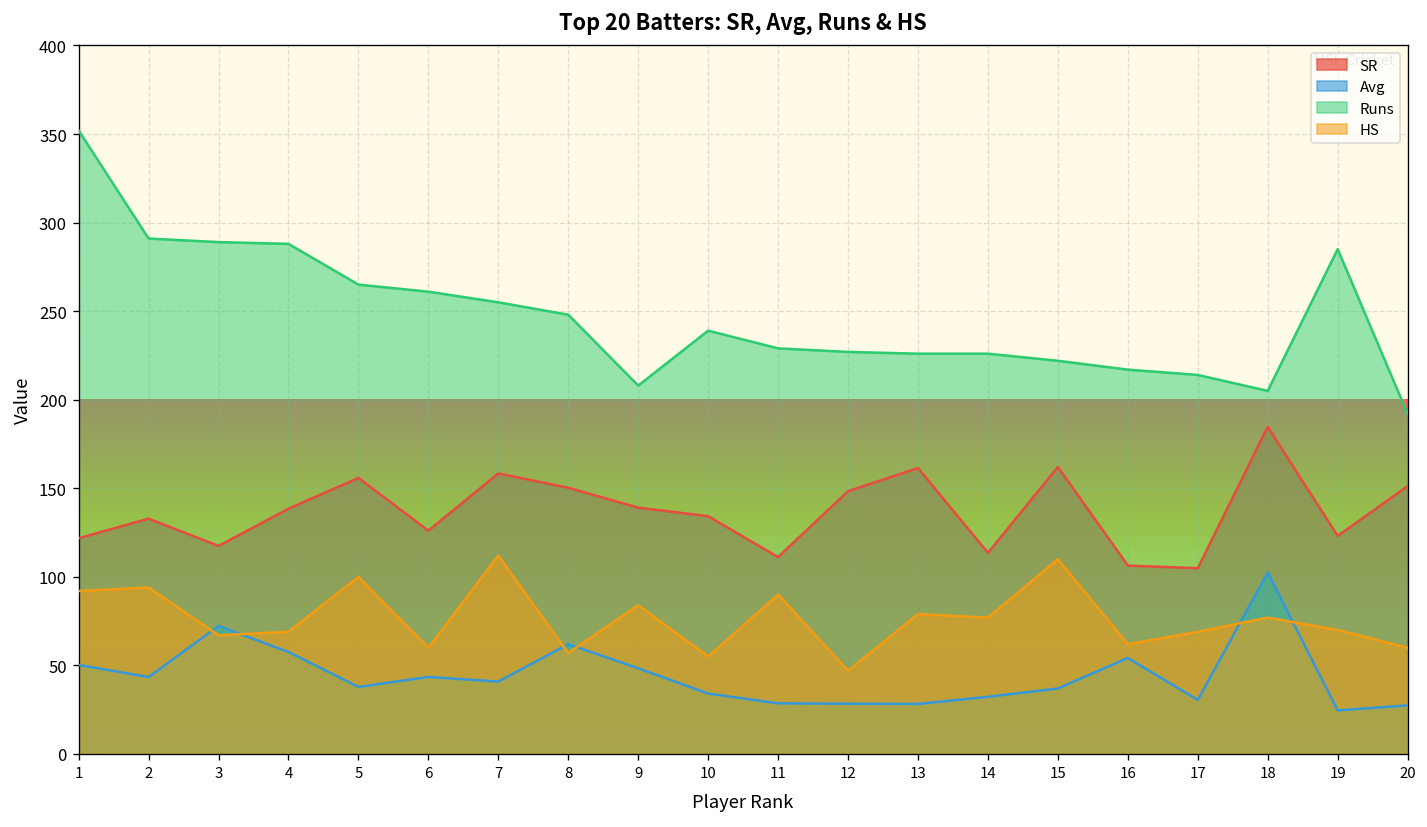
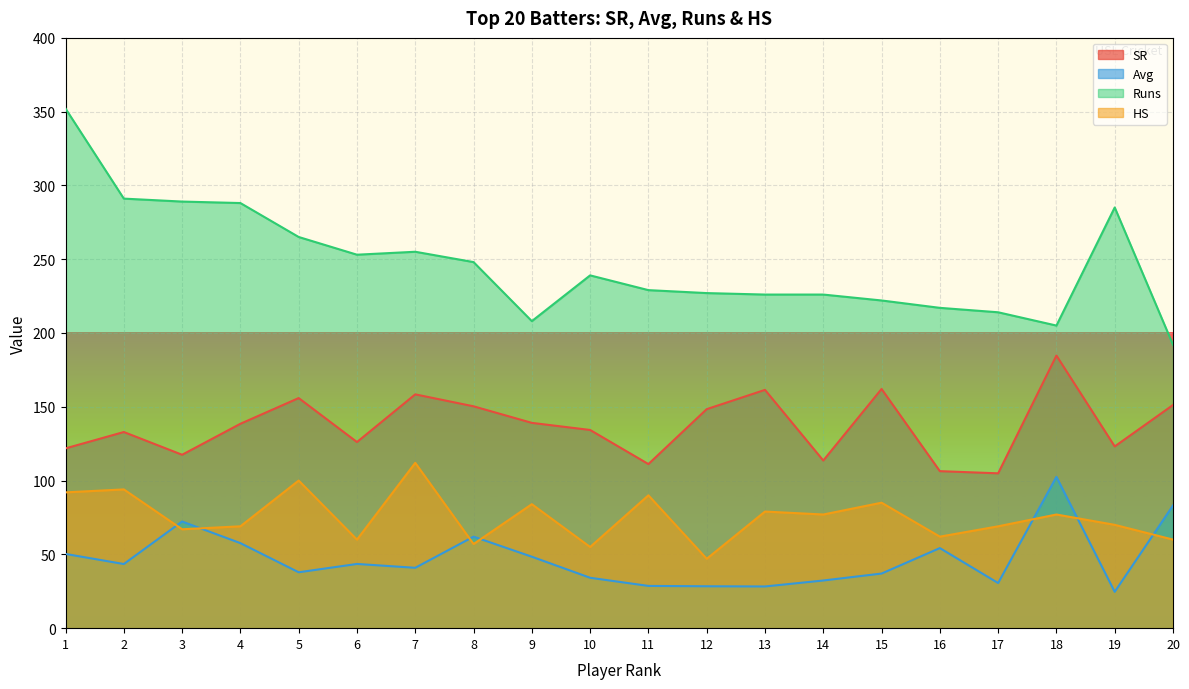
  {
    "SR": {
      "1": 122,
      "2": 133,
      "3": 117,
      "4": 138,
      "5": 156,
      "6": 126,
      "7": 158,
      "8": 150,
      "9": 139,
      "10": 134,
      "11": 111,
      "12": 148,
      "13": 161,
      "14": 114,
      "15": 162,
      "16": 106,
      "17": 105,
      "18": 185,
      "19": 123,
      "20": 151
    },
    "Avg": {
      "1": 50,
      "2": 43,
      "3": 72,
      "4": 58,
      "5": 38,
      "6": 44,
      "7": 41,
      "8": 62,
      "9": 48,
      "10": 34,
      "11": 29,
      "12": 28,
      "13": 28,
      "14": 32,
      "15": 37,
      "16": 54,
      "17": 31,
      "18": 103,
      "19": 25,
-     "20": 27
+     "20": 83
    },
    "Runs": {
      "1": 352,
      "2": 291,
      "3": 289,
      "4": 288,
      "5": 265,
-     "6": 261,
+     "6": 253,
      "7": 255,
      "8": 248,
      "9": 208,
      "10": 239,
      "11": 229,
      "12": 227,
      "13": 226,
      "14": 226,
      "15": 222,
      "16": 217,
      "17": 214,
      "18": 205,
      "19": 285,
      "20": 192
    },
    "HS": {
      "1": 92,
      "2": 94,
      "3": 67,
      "4": 69,
      "5": 100,
      "6": 60,
      "7": 112,
      "8": 57,
      "9": 84,
      "10": 55,
      "11": 90,
      "12": 47,
      "13": 79,
      "14": 77,
-     "15": 110,
+     "15": 85,
      "16": 62,
      "17": 69,
      "18": 77,
      "19": 70,
      "20": 60
    }
  }
